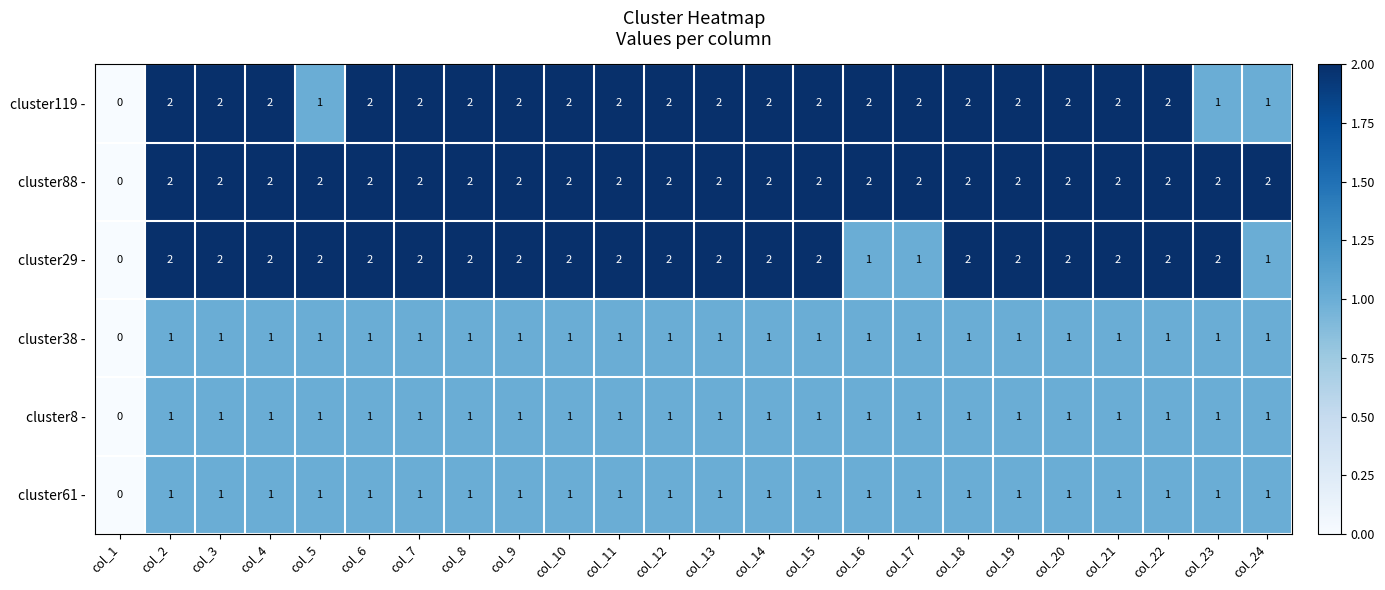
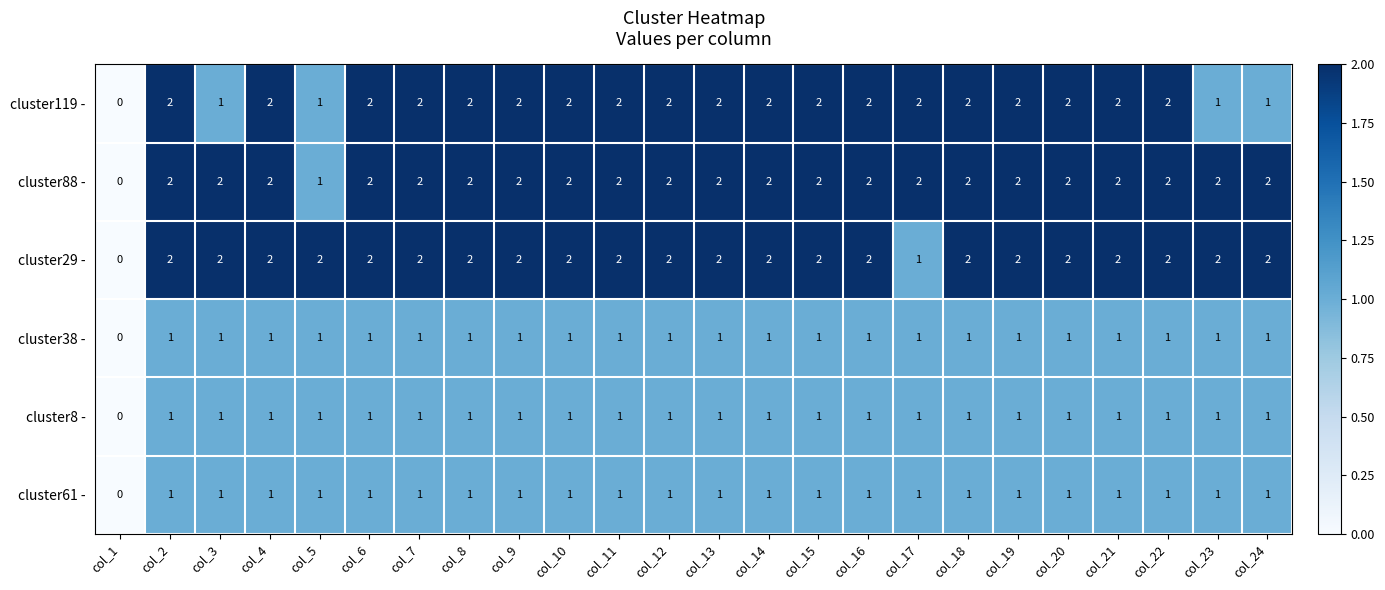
  {
    "cluster119 -": {
      "col_1": 0,
      "col_2": 2,
-     "col_3": 2,
+     "col_3": 1,
      "col_4": 2,
      "col_5": 1,
      "col_6": 2,
      "col_7": 2,
      "col_8": 2,
      "col_9": 2,
      "col_10": 2,
      "col_11": 2,
      "col_12": 2,
      "col_13": 2,
      "col_14": 2,
      "col_15": 2,
      "col_16": 2,
      "col_17": 2,
      "col_18": 2,
      "col_19": 2,
      "col_20": 2,
      "col_21": 2,
      "col_22": 2,
      "col_23": 1,
      "col_24": 1
    },
    "cluster88 -": {
      "col_1": 0,
      "col_2": 2,
      "col_3": 2,
      "col_4": 2,
-     "col_5": 2,
+     "col_5": 1,
      "col_6": 2,
      "col_7": 2,
      "col_8": 2,
      "col_9": 2,
      "col_10": 2,
      "col_11": 2,
      "col_12": 2,
      "col_13": 2,
      "col_14": 2,
      "col_15": 2,
      "col_16": 2,
      "col_17": 2,
      "col_18": 2,
      "col_19": 2,
      "col_20": 2,
      "col_21": 2,
      "col_22": 2,
      "col_23": 2,
      "col_24": 2
    },
    "cluster29 -": {
      "col_1": 0,
      "col_2": 2,
      "col_3": 2,
      "col_4": 2,
      "col_5": 2,
      "col_6": 2,
      "col_7": 2,
      "col_8": 2,
      "col_9": 2,
      "col_10": 2,
      "col_11": 2,
      "col_12": 2,
      "col_13": 2,
      "col_14": 2,
      "col_15": 2,
-     "col_16": 1,
+     "col_16": 2,
      "col_17": 1,
      "col_18": 2,
      "col_19": 2,
      "col_20": 2,
      "col_21": 2,
      "col_22": 2,
      "col_23": 2,
-     "col_24": 1
+     "col_24": 2
    },
    "cluster38 -": {
      "col_1": 0,
      "col_2": 1,
      "col_3": 1,
      "col_4": 1,
      "col_5": 1,
      "col_6": 1,
      "col_7": 1,
      "col_8": 1,
      "col_9": 1,
      "col_10": 1,
      "col_11": 1,
      "col_12": 1,
      "col_13": 1,
      "col_14": 1,
      "col_15": 1,
      "col_16": 1,
      "col_17": 1,
      "col_18": 1,
      "col_19": 1,
      "col_20": 1,
      "col_21": 1,
      "col_22": 1,
      "col_23": 1,
      "col_24": 1
    },
    "cluster8 -": {
      "col_1": 0,
      "col_2": 1,
      "col_3": 1,
      "col_4": 1,
      "col_5": 1,
      "col_6": 1,
      "col_7": 1,
      "col_8": 1,
      "col_9": 1,
      "col_10": 1,
      "col_11": 1,
      "col_12": 1,
      "col_13": 1,
      "col_14": 1,
      "col_15": 1,
      "col_16": 1,
      "col_17": 1,
      "col_18": 1,
      "col_19": 1,
      "col_20": 1,
      "col_21": 1,
      "col_22": 1,
      "col_23": 1,
      "col_24": 1
    },
    "cluster61 -": {
      "col_1": 0,
      "col_2": 1,
      "col_3": 1,
      "col_4": 1,
      "col_5": 1,
      "col_6": 1,
      "col_7": 1,
      "col_8": 1,
      "col_9": 1,
      "col_10": 1,
      "col_11": 1,
      "col_12": 1,
      "col_13": 1,
      "col_14": 1,
      "col_15": 1,
      "col_16": 1,
      "col_17": 1,
      "col_18": 1,
      "col_19": 1,
      "col_20": 1,
      "col_21": 1,
      "col_22": 1,
      "col_23": 1,
      "col_24": 1
    }
  }
